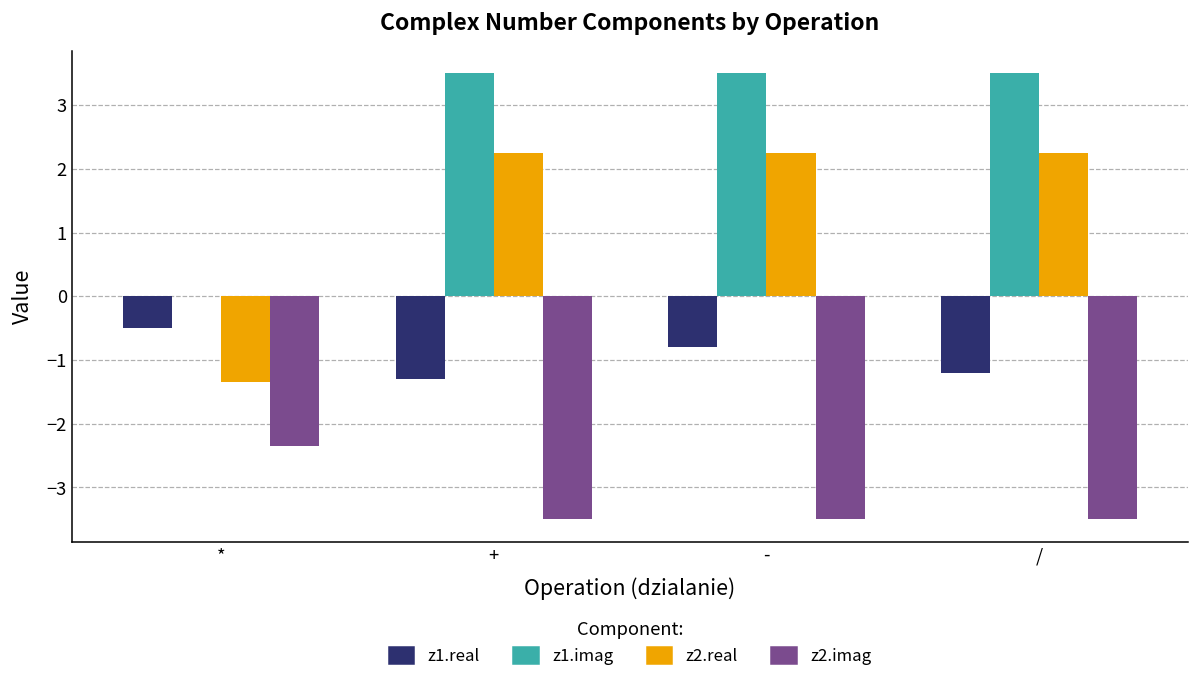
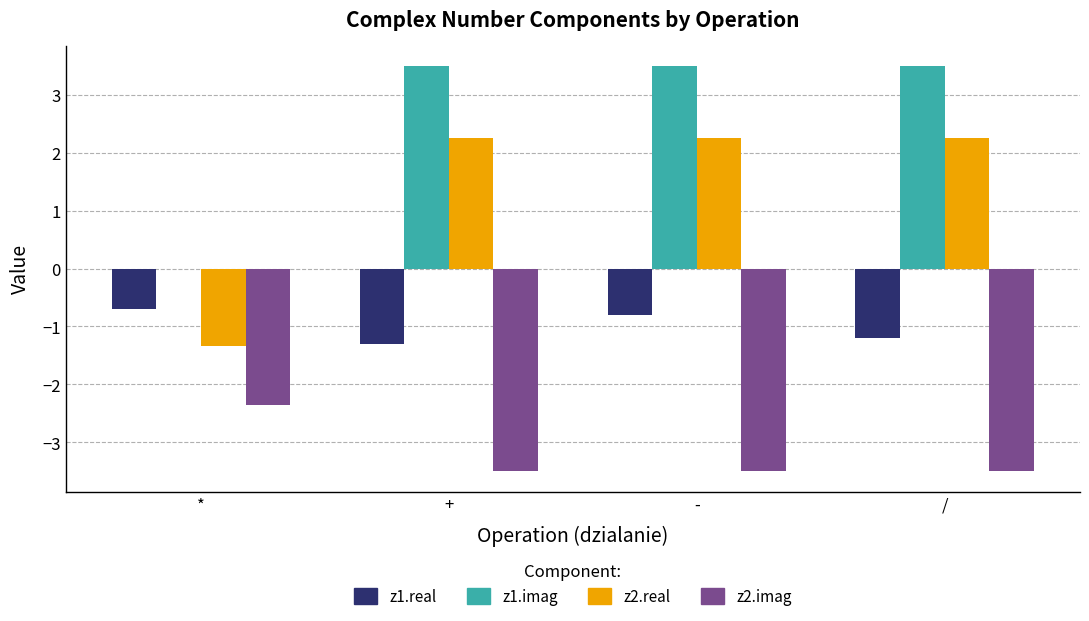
  {
    "z1.real": {
-     "*": -0.5,
+     "*": -0.7,
      "+": -1.3,
      "-": -0.8,
      "/": -1.2
    },
    "z1.imag": {
      "*": 0.0,
      "+": 3.5,
      "-": 3.5,
      "/": 3.5
    },
    "z2.real": {
      "*": -1.3,
      "+": 2.3,
      "-": 2.3,
      "/": 2.3
    },
    "z2.imag": {
      "*": -2.4,
      "+": -3.5,
      "-": -3.5,
      "/": -3.5
    }
  }
